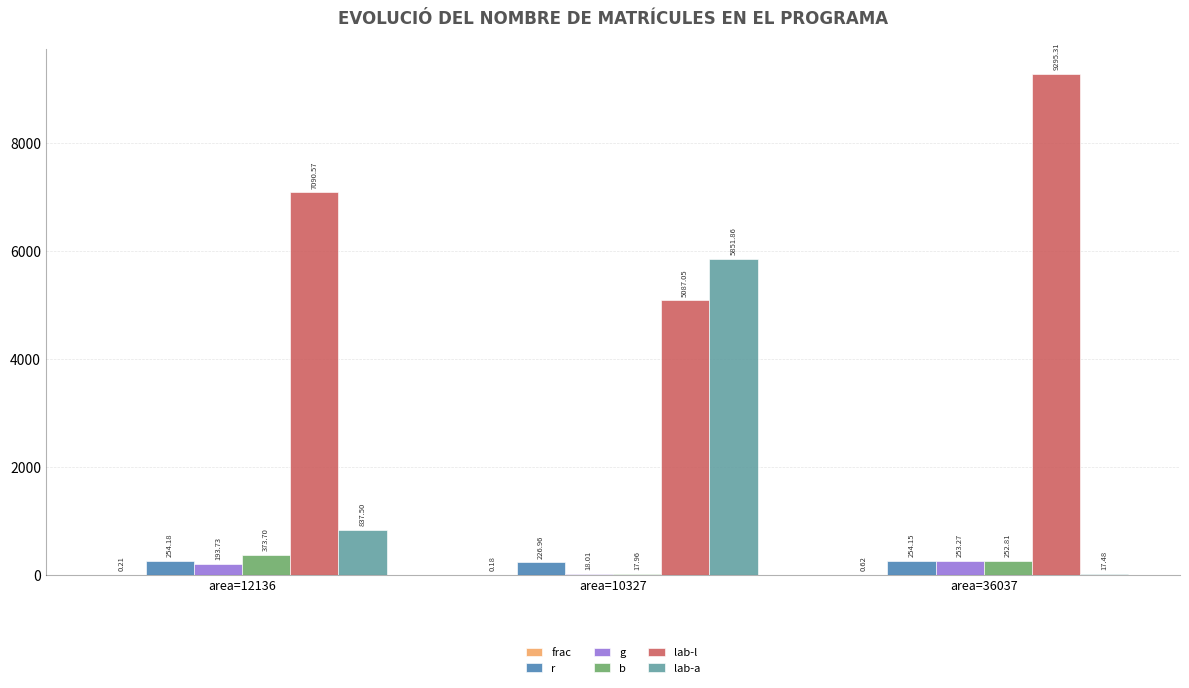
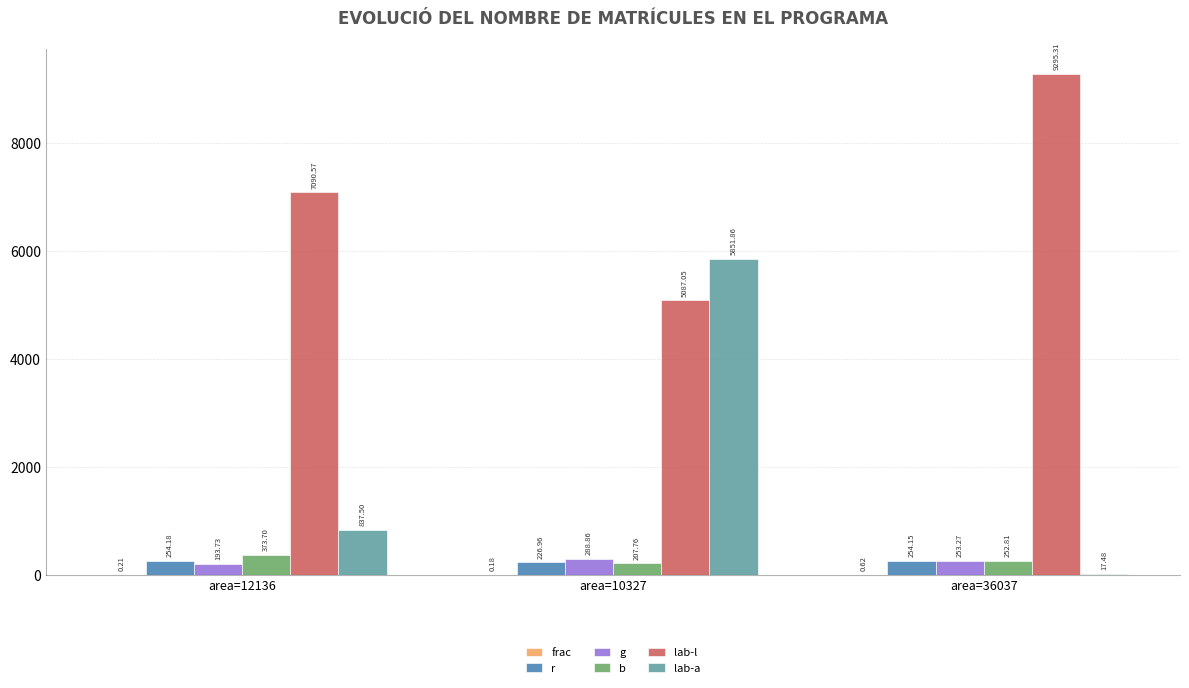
  {
    "frac": {
      "area=12136": 0.21,
      "area=10327": 0.18,
      "area=36037": 0.62
    },
    "g": {
      "area=12136": 193.73,
-     "area=10327": 18.01,
+     "area=10327": 288.86,
      "area=36037": 253.27
    },
    "b": {
      "area=12136": 373.70,
-     "area=10327": 17.96,
+     "area=10327": 207.76,
      "area=36037": 252.81
    },
    "lab-l": {
      "area=12136": 7090.57,
      "area=10327": 5087.05,
      "area=36037": 9295.31
    }
  }
